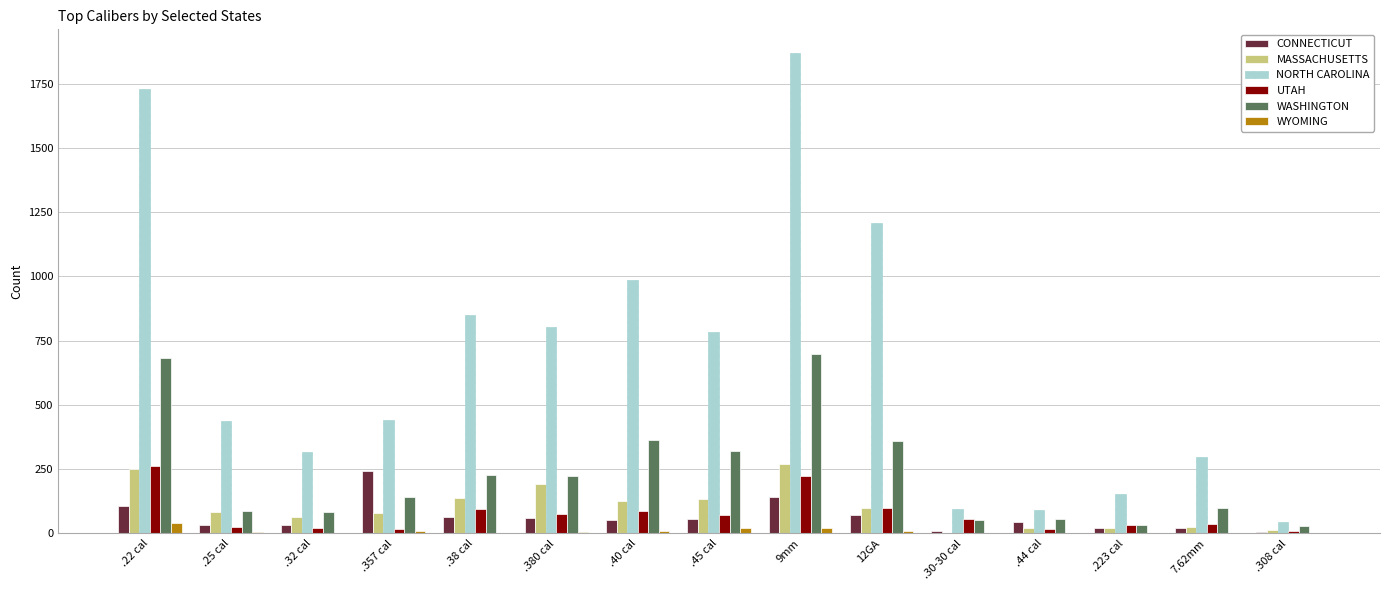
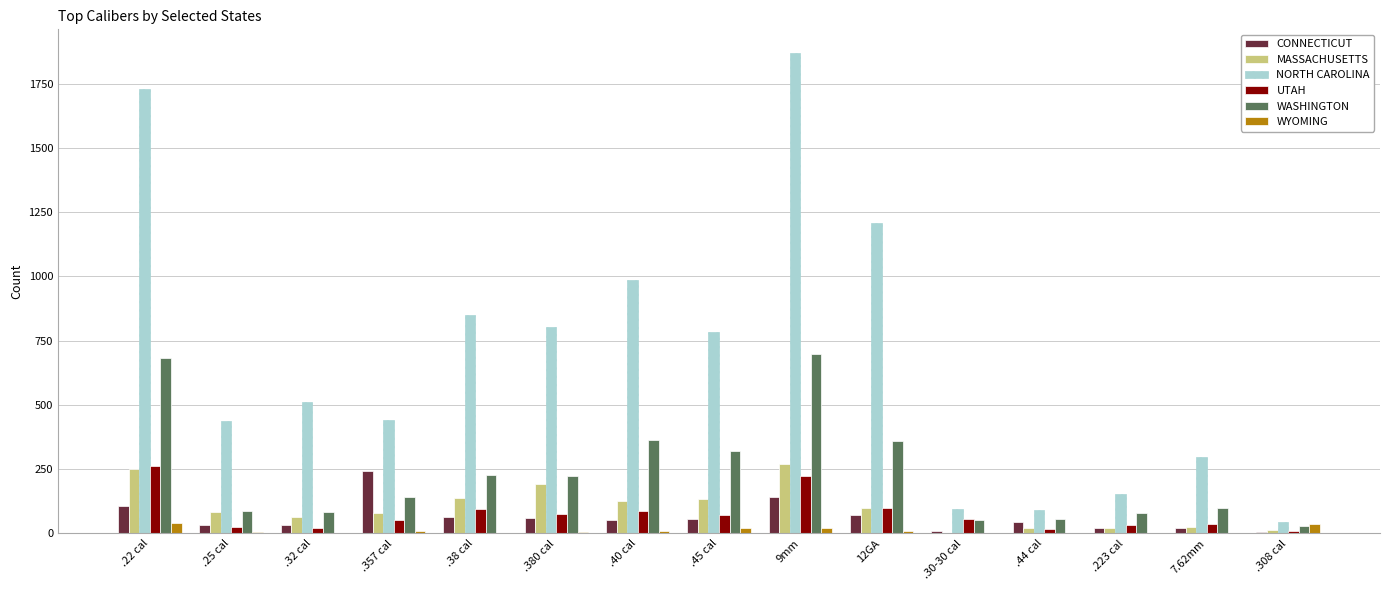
  {
    "CONNECTICUT": {
      ".22 cal": 110,
      ".25 cal": 30,
      ".32 cal": 30,
      ".357 cal": 240,
      ".38 cal": 60,
      ".380 cal": 60,
      ".40 cal": 50,
      ".45 cal": 50,
      "9mm": 140,
      "12GA": 70,
      ".30-30 cal": 10,
      ".44 cal": 50,
      ".223 cal": 20,
      "7.62mm": 20
    },
    "MASSACHUSETTS": {
      ".22 cal": 250,
      ".25 cal": 80,
      ".32 cal": 70,
      ".357 cal": 80,
      ".38 cal": 140,
      ".380 cal": 190,
      ".40 cal": 120,
      ".45 cal": 130,
      "9mm": 270,
      "12GA": 100,
      ".44 cal": 20,
      ".223 cal": 20,
      "7.62mm": 20,
      ".308 cal": 10
    },
    "NORTH CAROLINA": {
      ".22 cal": 1730,
      ".25 cal": 440,
-     ".32 cal": 320,
+     ".32 cal": 510,
      ".357 cal": 440,
      ".38 cal": 850,
      ".380 cal": 800,
      ".40 cal": 990,
      ".45 cal": 780,
      "9mm": 1870,
      "12GA": 1210,
      ".30-30 cal": 100,
      ".44 cal": 90,
      ".223 cal": 150,
      "7.62mm": 300,
      ".308 cal": 40
    },
    "UTAH": {
      ".22 cal": 260,
      ".25 cal": 20,
      ".32 cal": 20,
-     ".357 cal": 20,
+     ".357 cal": 50,
      ".38 cal": 100,
      ".380 cal": 80,
      ".40 cal": 90,
      ".45 cal": 70,
      "9mm": 220,
      "12GA": 100,
      ".30-30 cal": 60,
      ".44 cal": 20,
      ".223 cal": 30,
      "7.62mm": 40,
      ".308 cal": 10
    },
    "WASHINGTON": {
      ".22 cal": 680,
      ".25 cal": 90,
      ".32 cal": 80,
      ".357 cal": 140,
      ".38 cal": 230,
      ".380 cal": 220,
      ".40 cal": 360,
      ".45 cal": 320,
      "9mm": 700,
      "12GA": 360,
      ".30-30 cal": 50,
      ".44 cal": 60,
-     ".223 cal": 30,
+     ".223 cal": 80,
      "7.62mm": 100,
      ".308 cal": 30
    },
    "WYOMING": {
      ".22 cal": 40,
      ".357 cal": 10,
      ".45 cal": 20,
      "9mm": 20,
      "12GA": 10,
-     ".308 cal": 0
+     ".308 cal": 40
    }
  }
